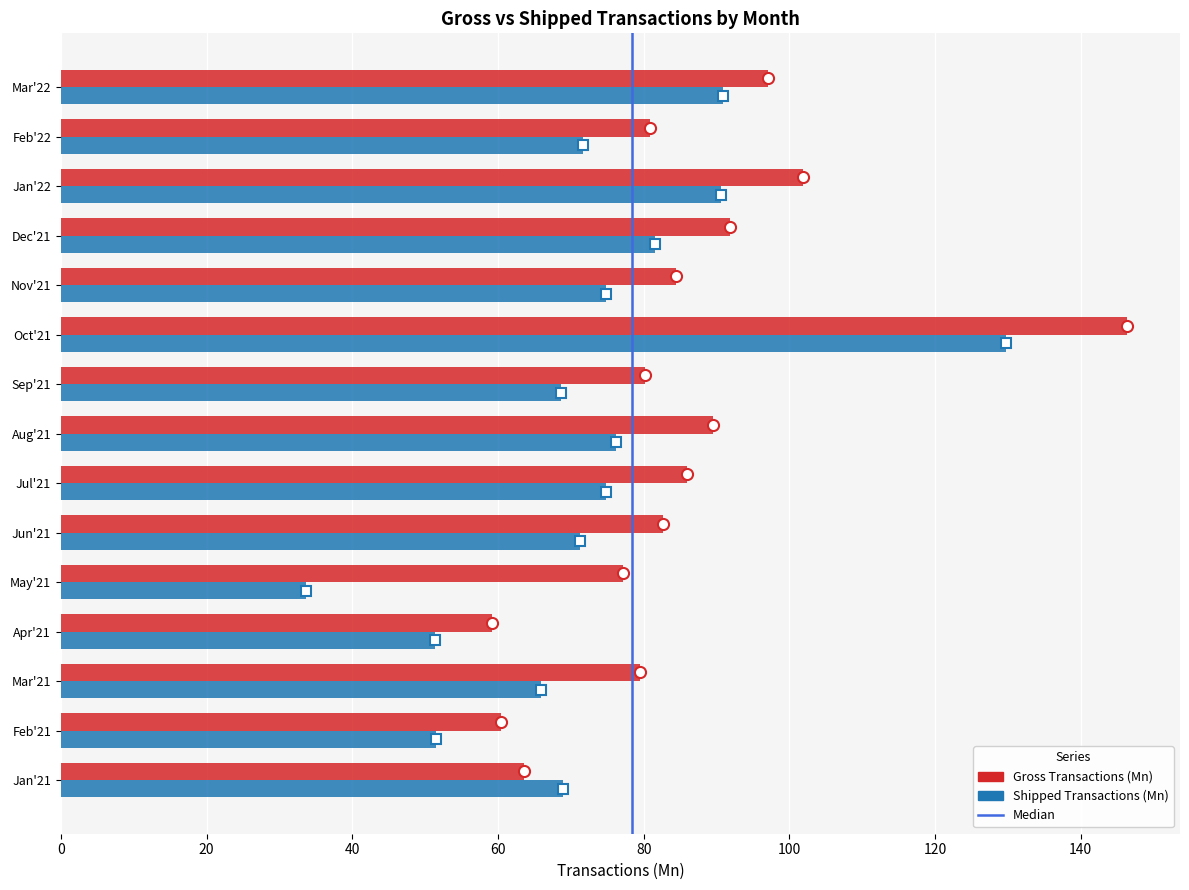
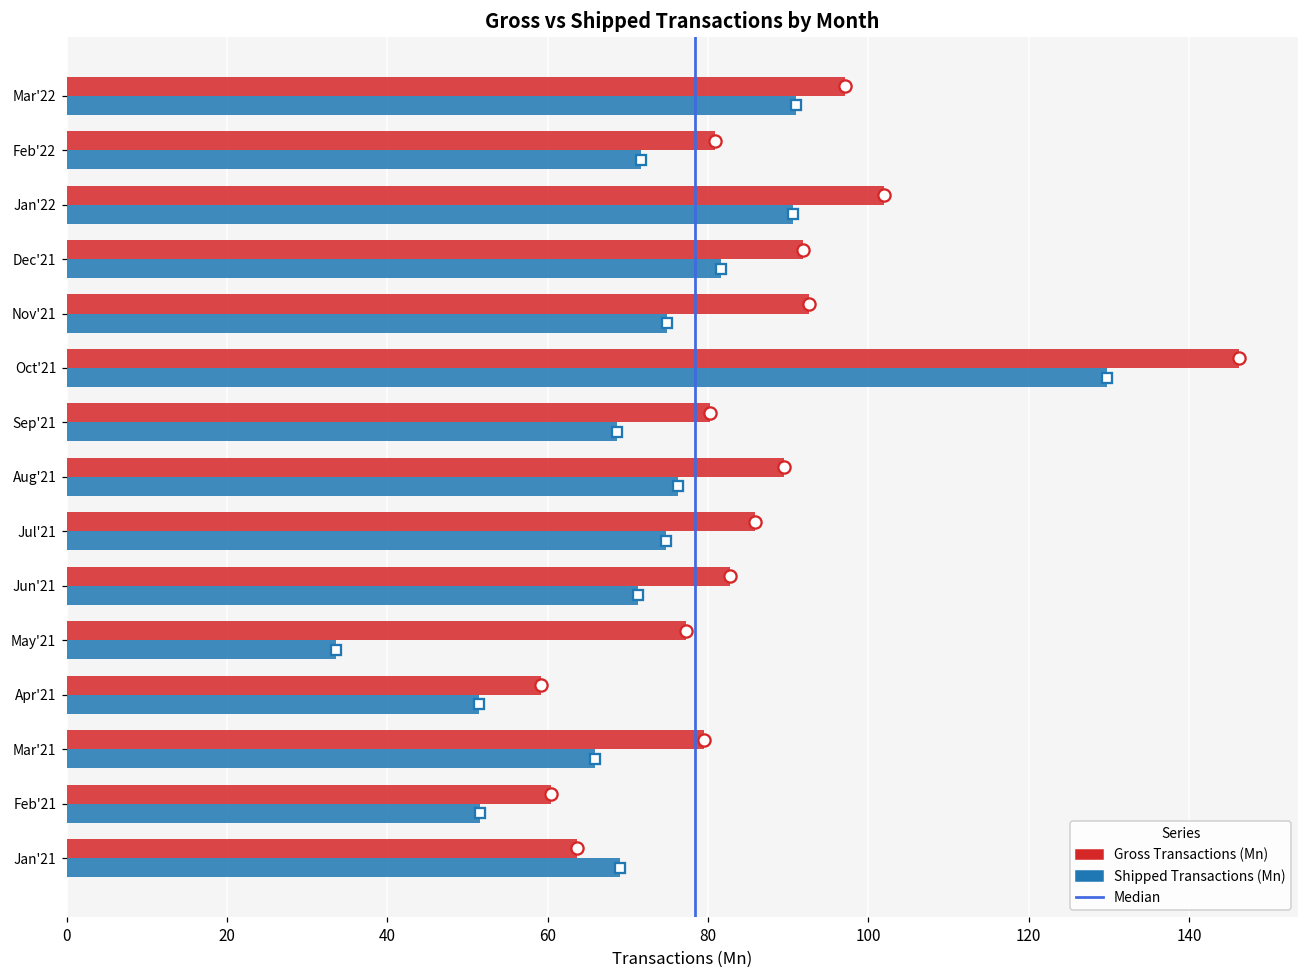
  {
    "Gross Transactions (Mn)": {
      "Mar'22": 97,
      "Feb'22": 81,
      "Jan'22": 102,
      "Dec'21": 92,
-     "Nov'21": 85,
+     "Nov'21": 93,
      "Oct'21": 146,
      "Sep'21": 80,
      "Aug'21": 90,
      "Jul'21": 86,
      "Jun'21": 83,
      "May'21": 77,
      "Apr'21": 59,
      "Mar'21": 80,
      "Feb'21": 60,
      "Jan'21": 64
    },
    "Shipped Transactions (Mn)": {
      "Mar'22": 91,
      "Feb'22": 72,
      "Jan'22": 91,
      "Dec'21": 82,
      "Nov'21": 75,
      "Oct'21": 130,
      "Sep'21": 69,
      "Aug'21": 76,
      "Jul'21": 75,
      "Jun'21": 71,
      "May'21": 34,
      "Apr'21": 51,
      "Mar'21": 66,
      "Feb'21": 52,
      "Jan'21": 69
    }
  }
